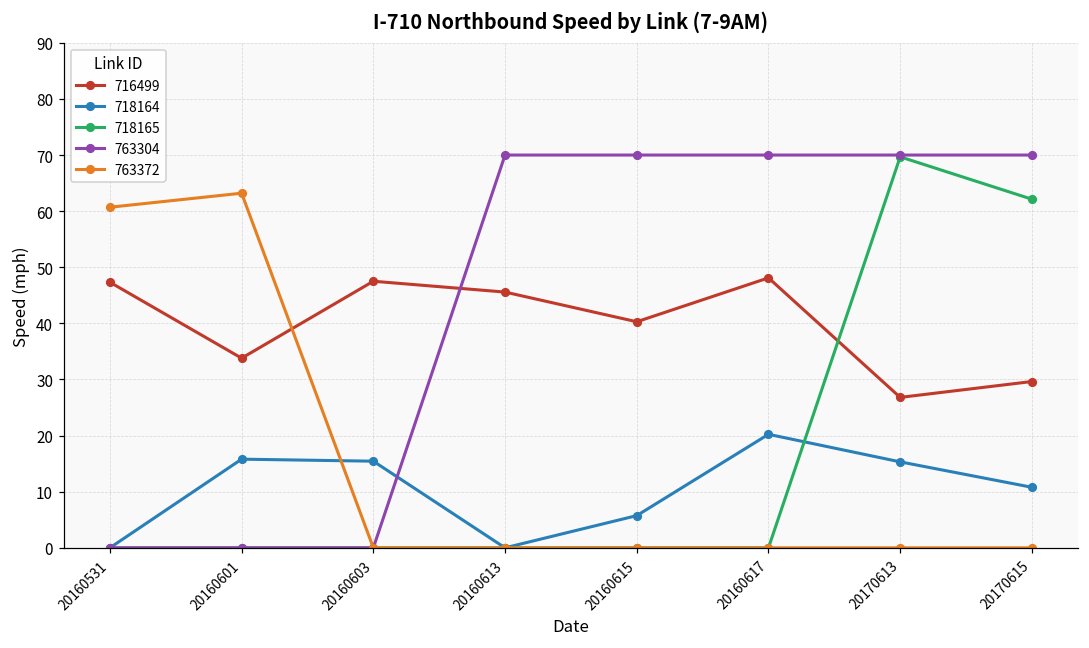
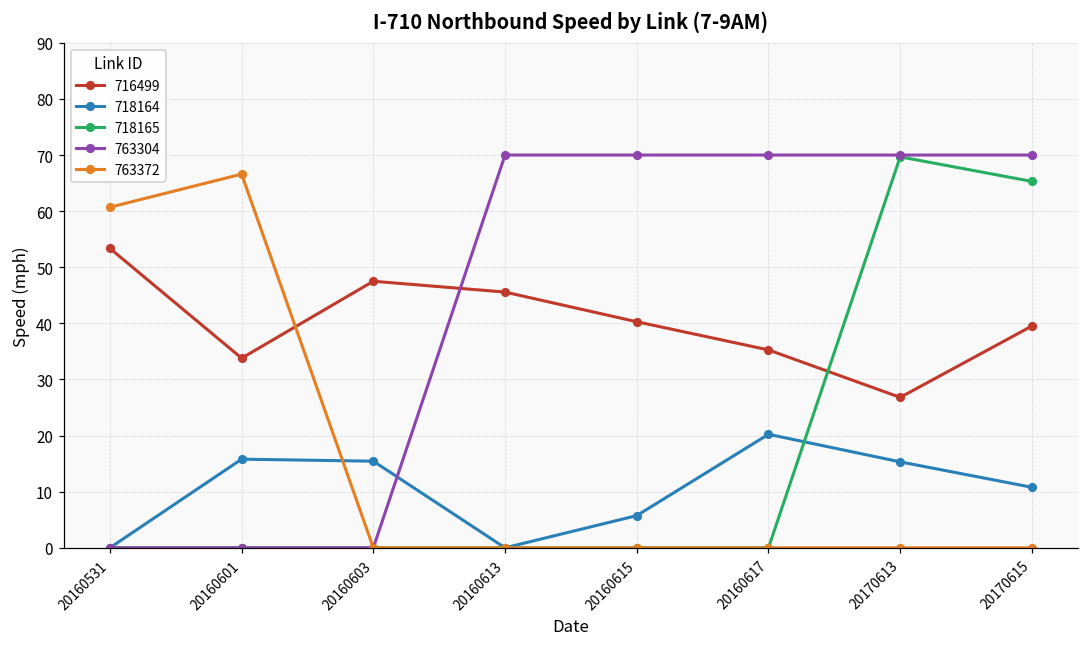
  {
    "716499": {
-     "20160531": 47,
+     "20160531": 53,
      "20160601": 34,
      "20160603": 48,
      "20160613": 46,
      "20160615": 40,
-     "20160617": 48,
+     "20160617": 35,
      "20170613": 27,
-     "20170615": 30
+     "20170615": 40
    },
    "718164": {
      "20160601": 16,
      "20160603": 15,
      "20160615": 6,
      "20160617": 20,
      "20170613": 15,
      "20170615": 11
    },
    "718165": {
-     "20170615": 62
+     "20170615": 65
    },
    "763304": {
      "20160613": 70,
      "20160615": 70,
      "20160617": 70,
      "20170615": 70
    },
    "763372": {
      "20160531": 61,
-     "20160601": 63,
+     "20160601": 67,
      "20170613": 0,
      "20170615": 0
    }
  }
